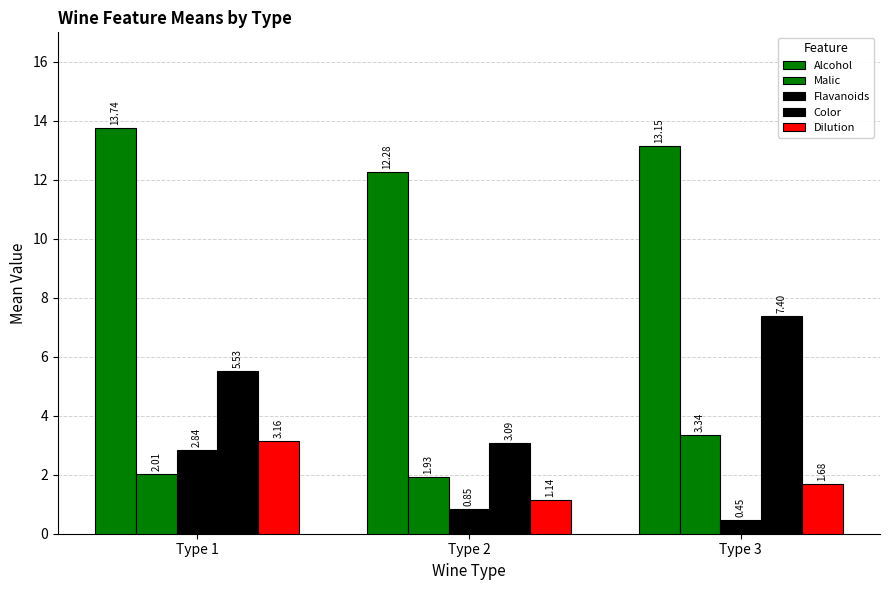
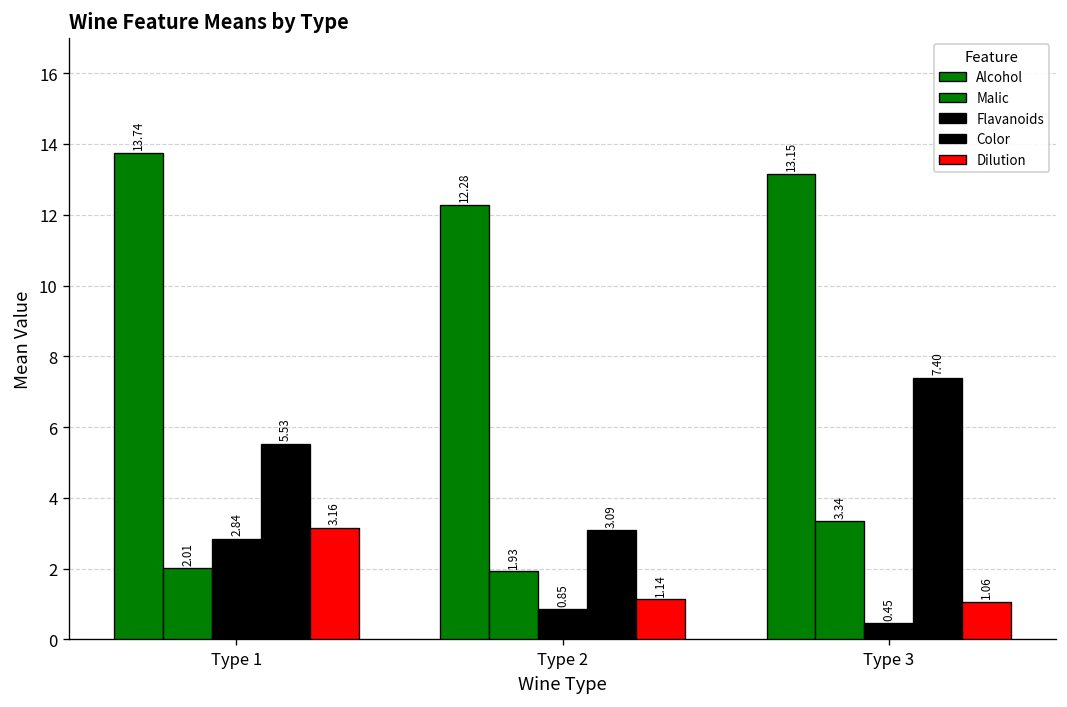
  {
    "Dilution": {
      "Type 1": 3.16,
      "Type 2": 1.14,
-     "Type 3": 1.68
+     "Type 3": 1.06
    }
  }
